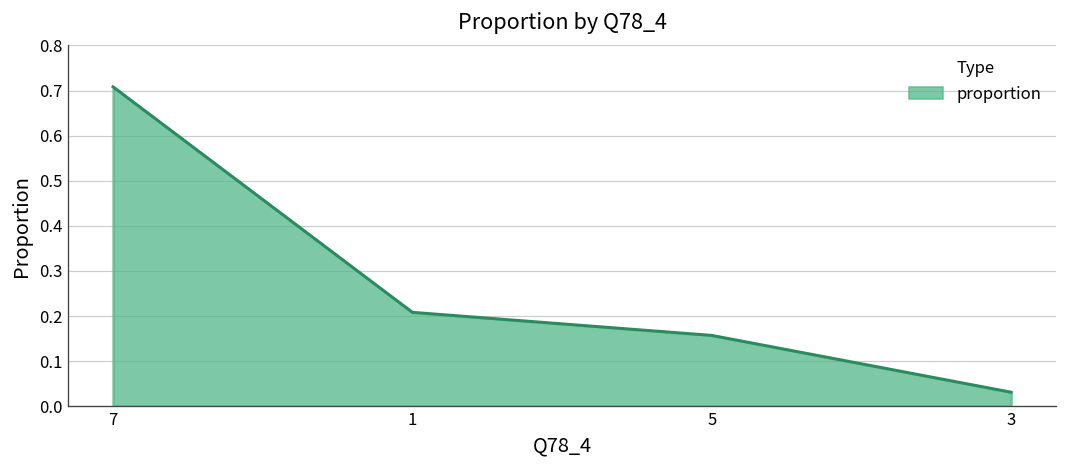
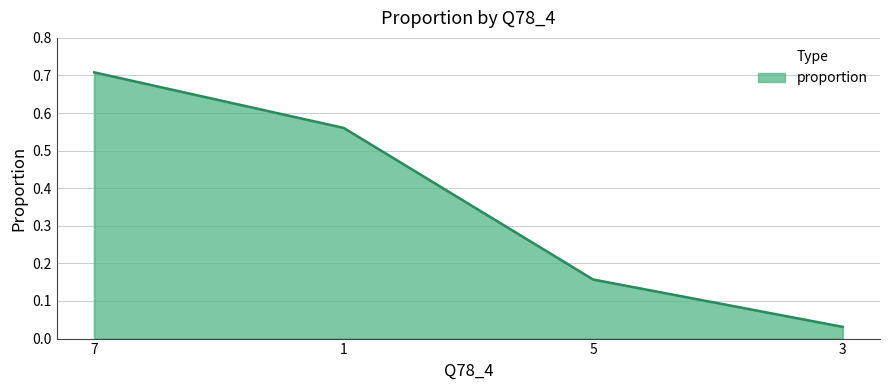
  {
    "7": 0.71,
-   "1": 0.21,
+   "1": 0.56,
    "5": 0.16,
    "3": 0.03
  }
